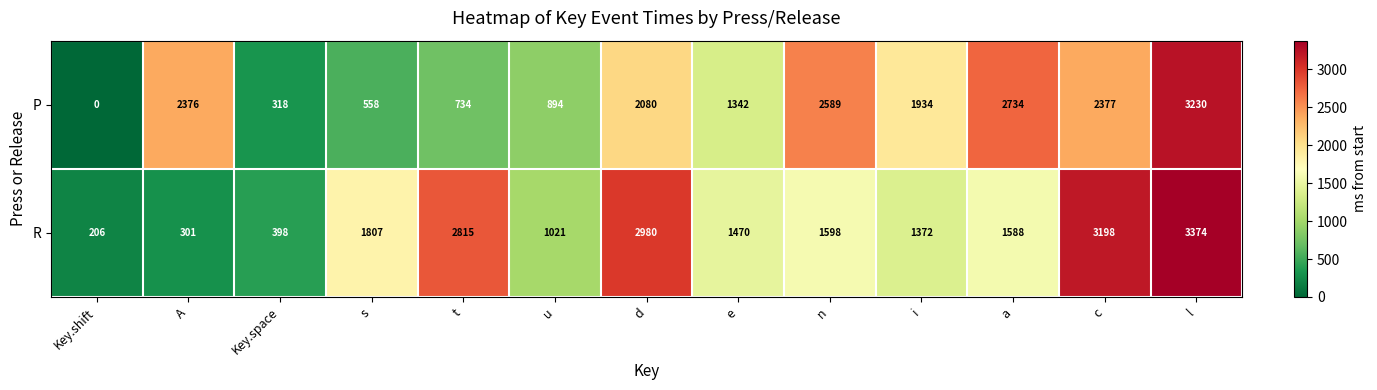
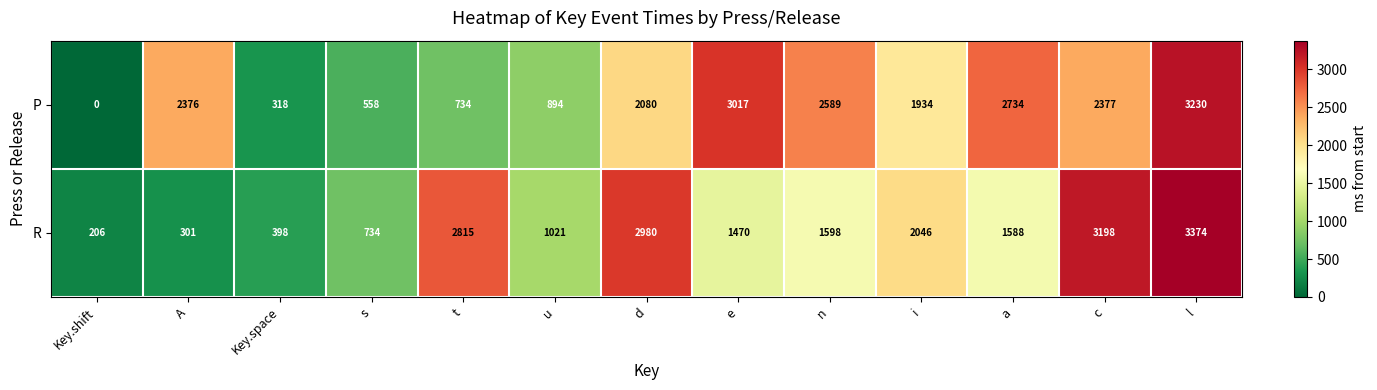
  {
    "P": {
      "Key.shift": 0,
      "A": 2376,
      "Key.space": 318,
      "s": 558,
      "t": 734,
      "u": 894,
      "d": 2080,
-     "e": 1342,
+     "e": 3017,
      "n": 2589,
      "i": 1934,
      "a": 2734,
      "c": 2377,
      "l": 3230
    },
    "R": {
      "Key.shift": 206,
      "A": 301,
      "Key.space": 398,
-     "s": 1807,
+     "s": 734,
      "t": 2815,
      "u": 1021,
      "d": 2980,
      "e": 1470,
      "n": 1598,
-     "i": 1372,
+     "i": 2046,
      "a": 1588,
      "c": 3198,
      "l": 3374
    }
  }
